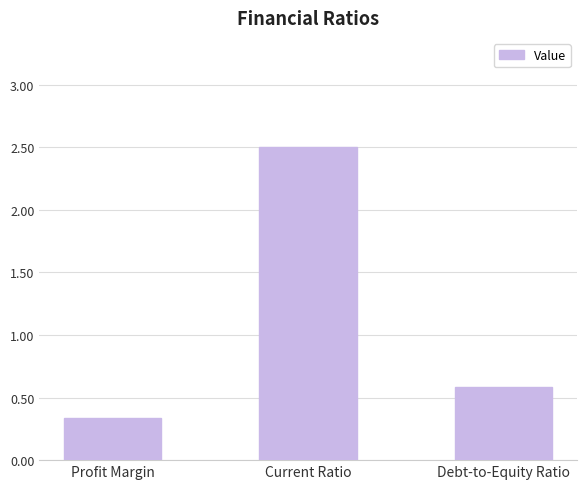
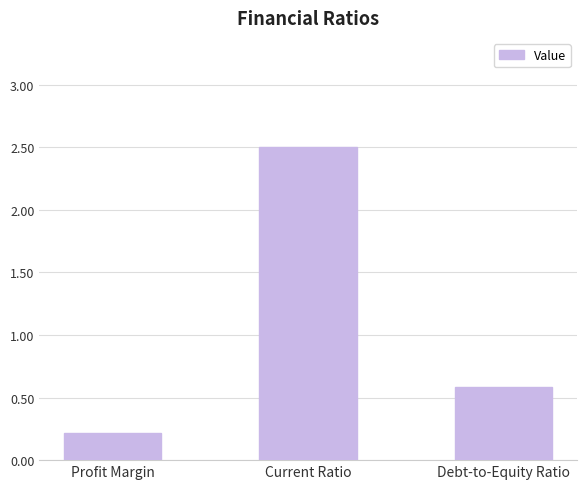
  {
-   "Profit Margin": 0.33,
+   "Profit Margin": 0.21,
    "Current Ratio": 2.50,
    "Debt-to-Equity Ratio": 0.59
  }
